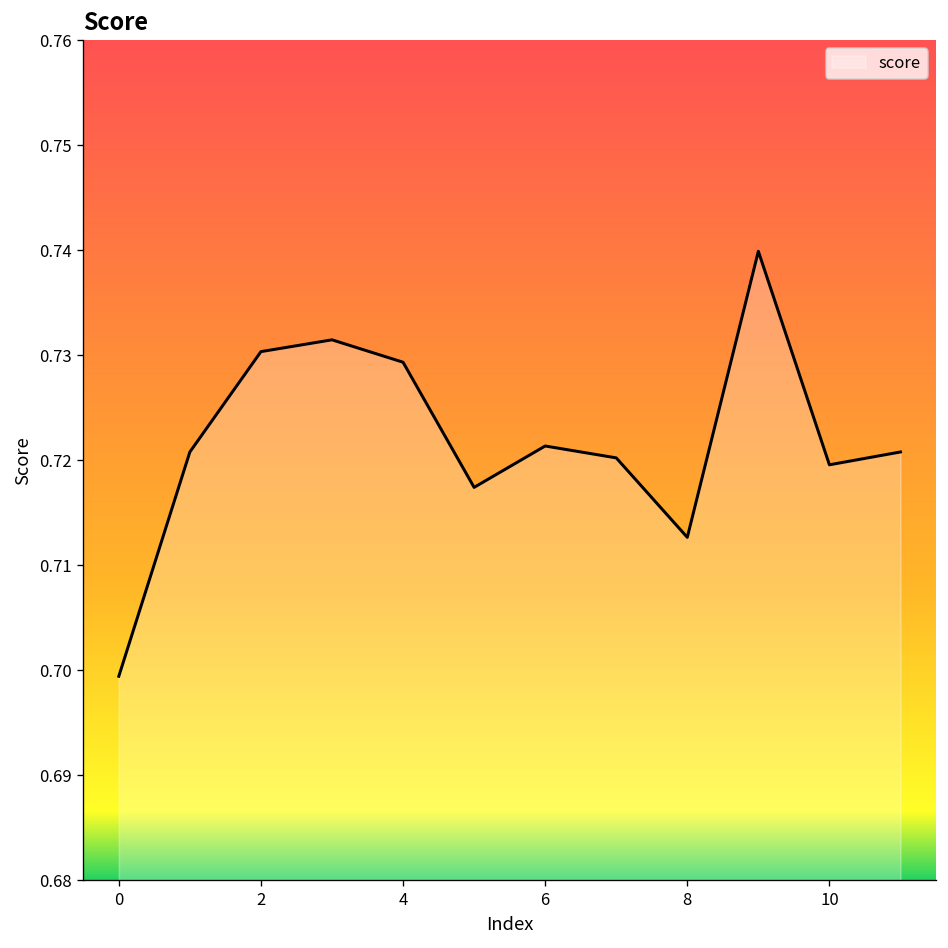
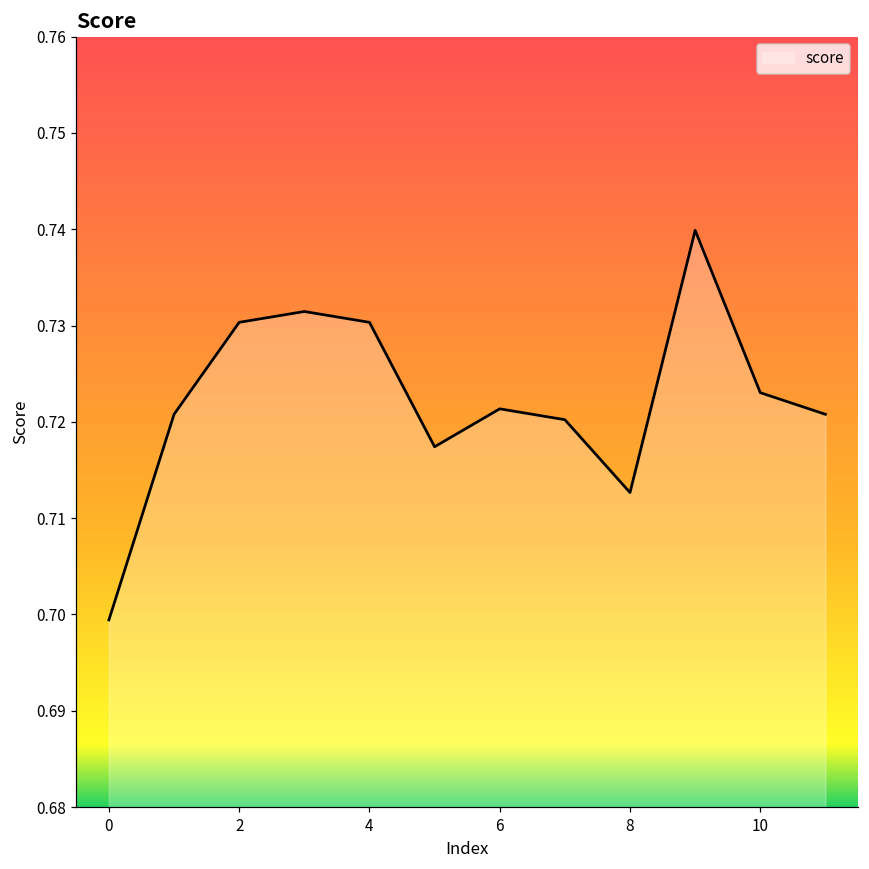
  {
    "0": 0.699,
    "2": 0.730,
-   "4": 0.729,
+   "4": 0.730,
    "6": 0.721,
    "8": 0.713,
-   "10": 0.720
+   "10": 0.723
  }
